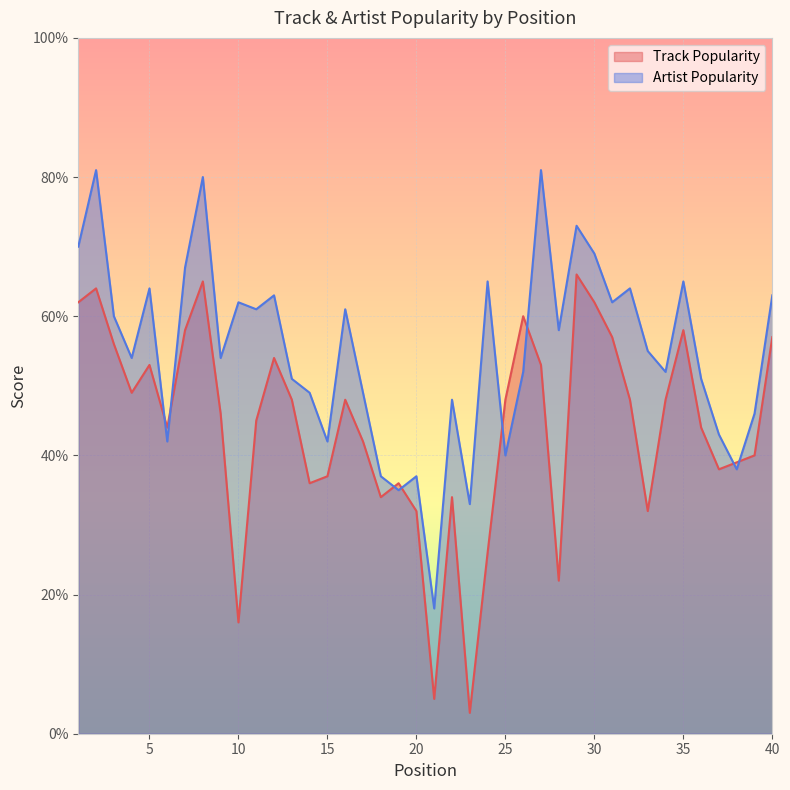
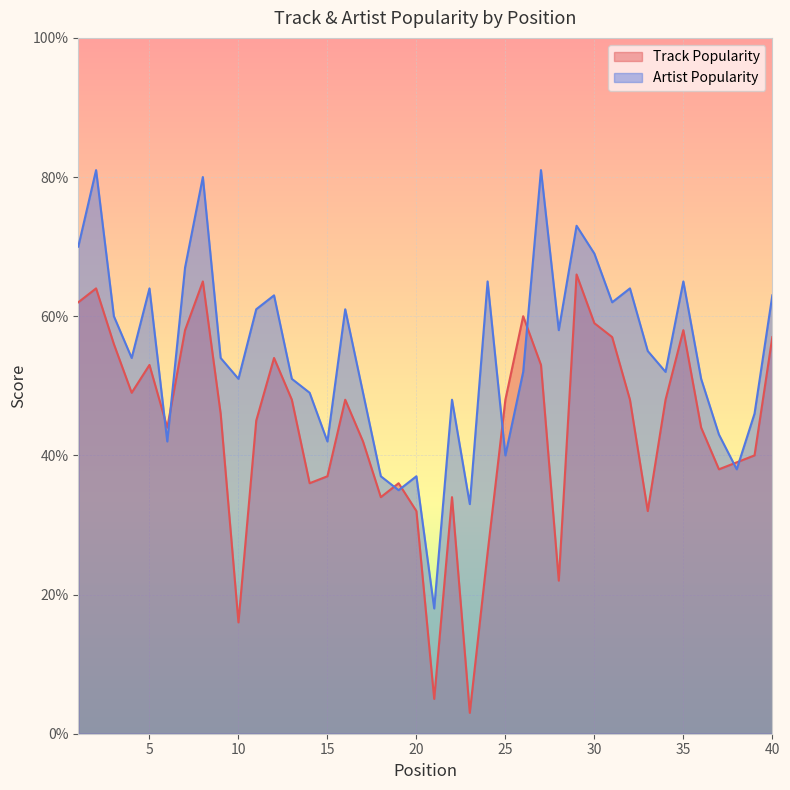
  {
    "Track Popularity": {
      "5": "53%",
      "10": "16%",
      "15": "37%",
      "20": "32%",
      "25": "48%",
-     "30": "62%",
+     "30": "59%",
      "35": "58%",
      "40": "57%"
    },
    "Artist Popularity": {
      "5": "64%",
-     "10": "62%",
+     "10": "51%",
      "15": "42%",
      "20": "37%",
      "25": "40%",
      "30": "69%",
      "35": "65%",
      "40": "63%"
    }
  }
